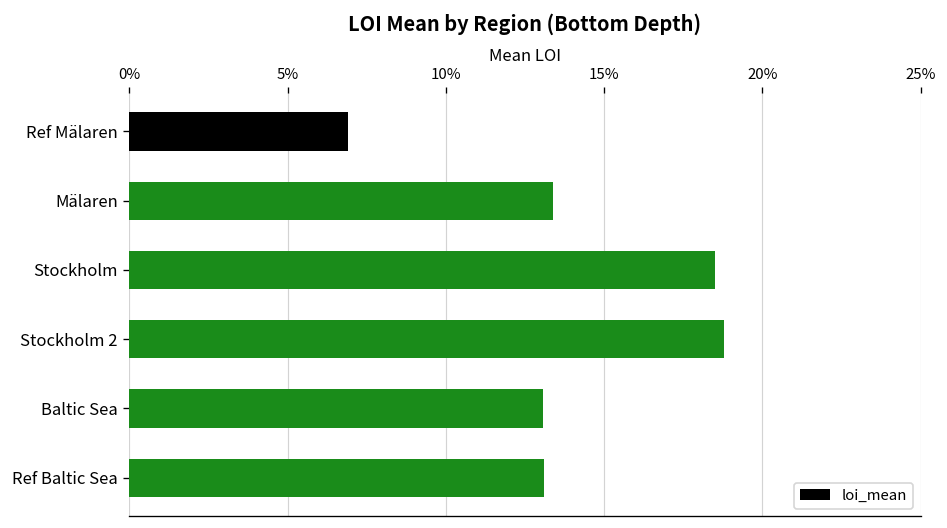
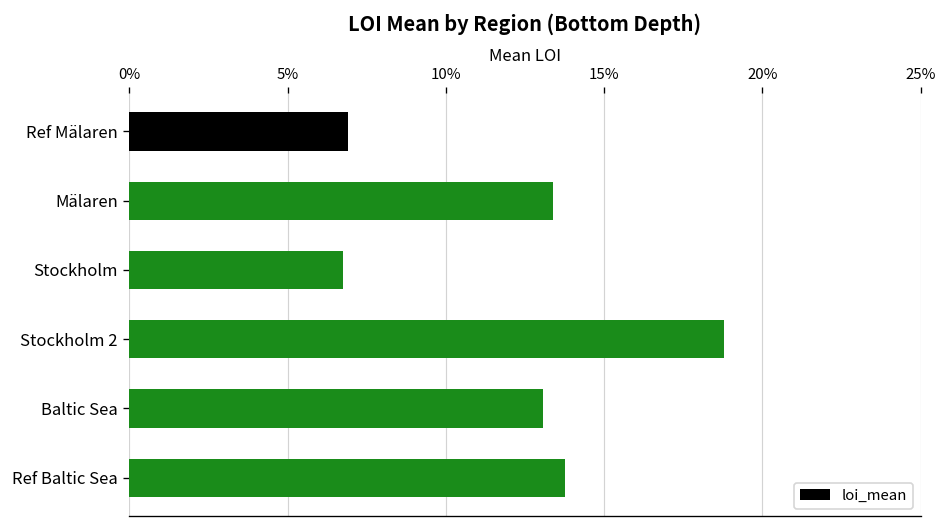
  {
    "Ref Mälaren": "6.9%",
    "Mälaren": "13.4%",
-   "Stockholm": "18.5%",
+   "Stockholm": "6.8%",
    "Stockholm 2": "18.8%",
    "Baltic Sea": "13.1%",
-   "Ref Baltic Sea": "13.1%"
+   "Ref Baltic Sea": "13.8%"
  }
